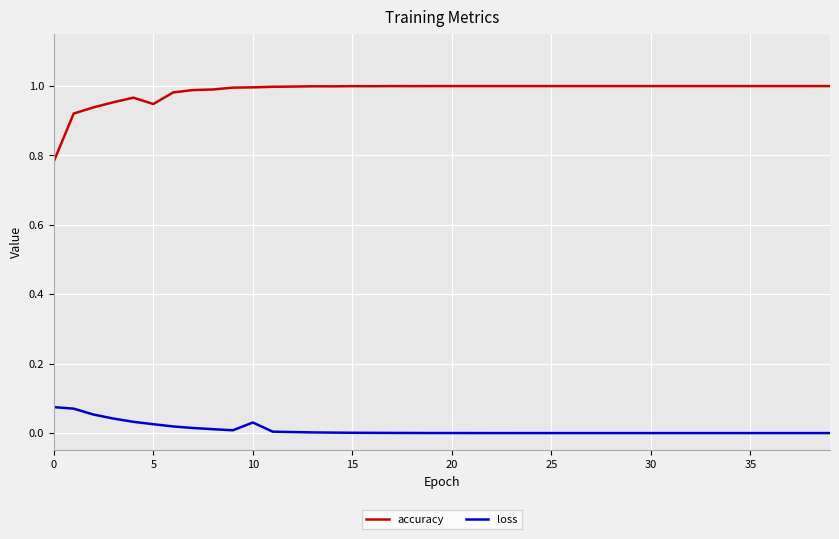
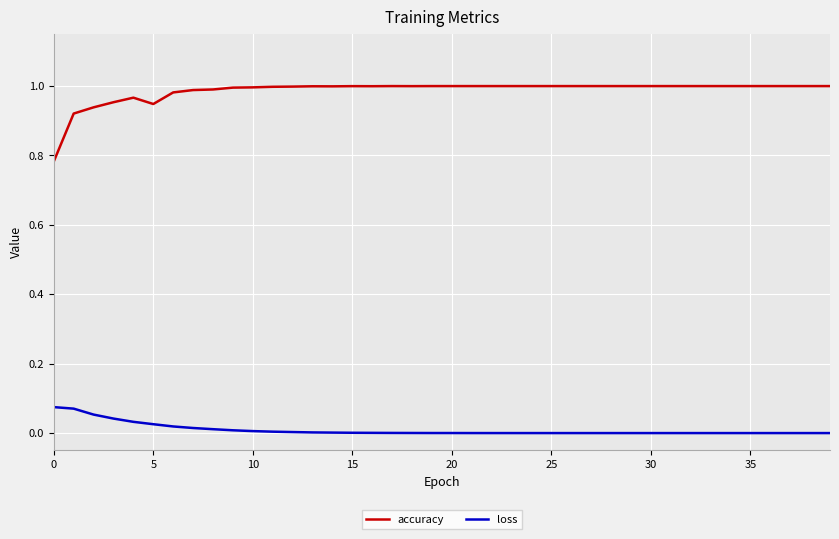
  {
    "accuracy": {
      "0": 0.78,
      "5": 0.95,
      "10": 1.00,
      "15": 1.00,
      "20": 1.00,
      "25": 1.00,
      "30": 1.00,
      "35": 1.00
    },
    "loss": {
      "0": 0.07,
      "5": 0.03,
-     "10": 0.03,
+     "10": 0.01,
      "15": 0.00,
      "20": 0.00,
      "25": 0.00,
      "30": 0.00,
      "35": 0.00
    }
  }
